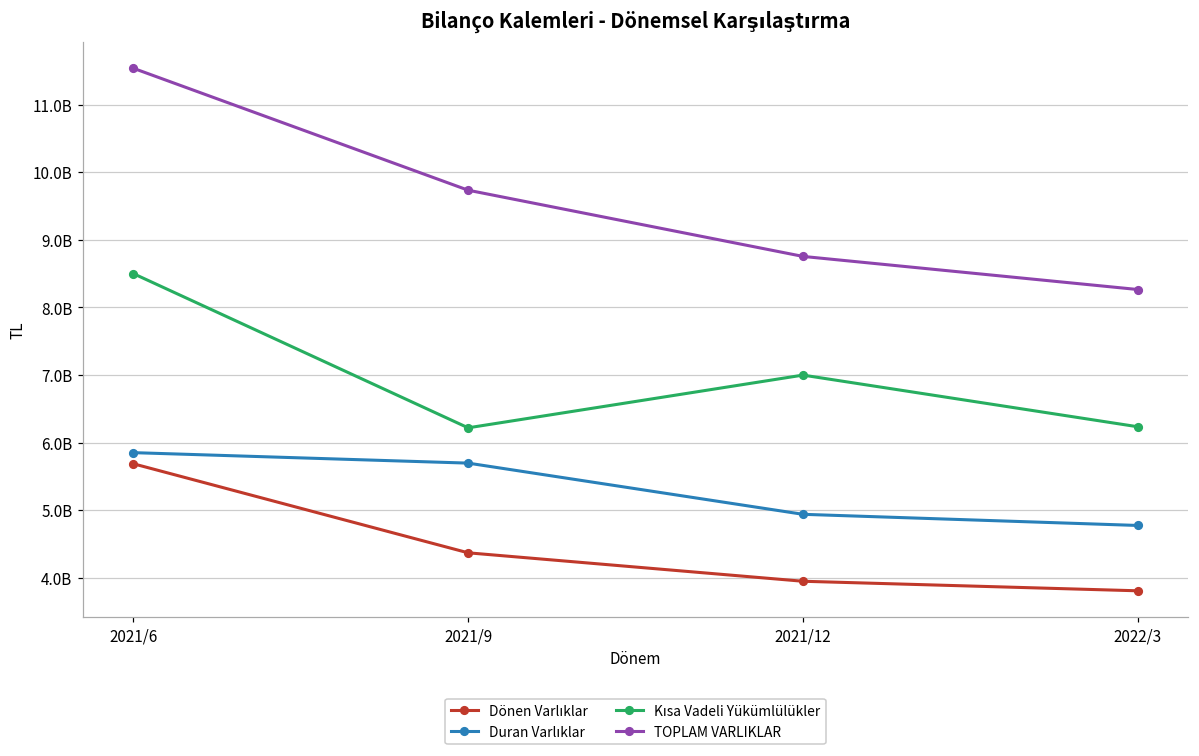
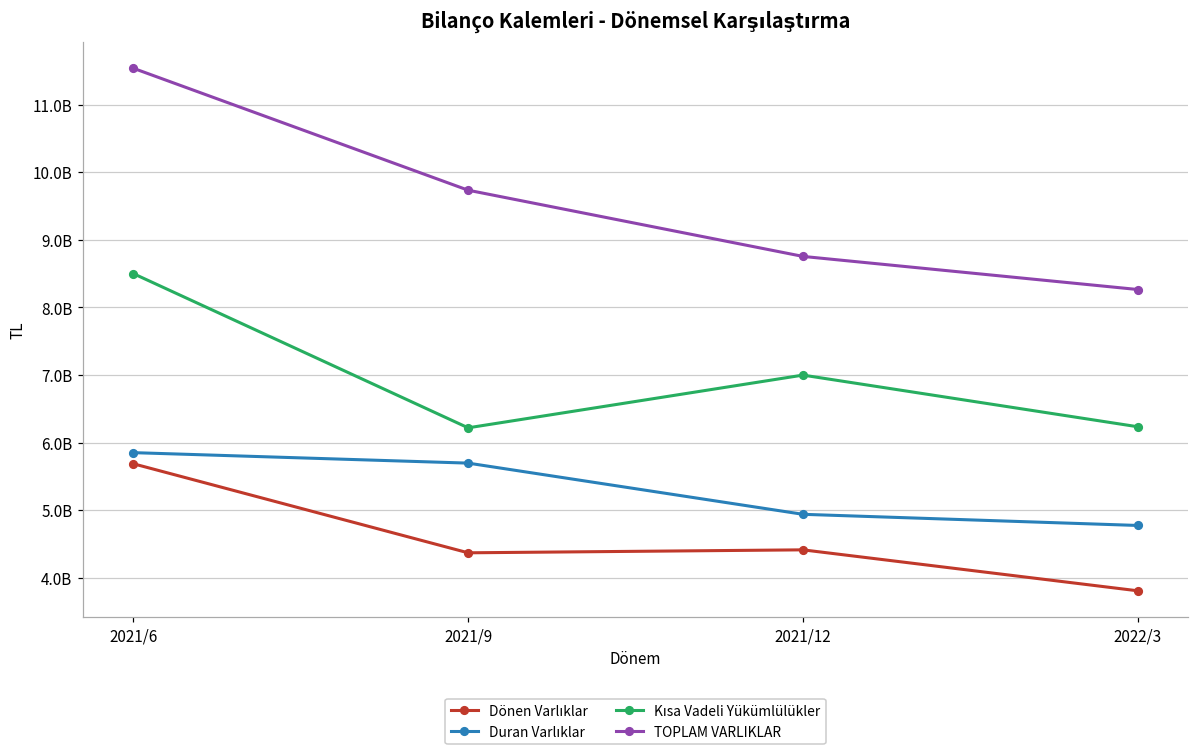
  {
    "Dönen Varlıklar": {
      "2021/6": 5700000000,
      "2021/9": 4400000000,
-     "2021/12": 3900000000,
+     "2021/12": 4400000000,
      "2022/3": 3800000000
    },
    "Duran Varlıklar": {
      "2021/6": 5900000000,
      "2021/9": 5700000000,
      "2021/12": 4900000000,
      "2022/3": 4800000000
    },
    "Kısa Vadeli Yükümlülükler": {
      "2021/6": 8500000000,
      "2021/9": 6200000000,
      "2021/12": 7000000000,
      "2022/3": 6200000000
    },
    "TOPLAM VARLIKLAR": {
      "2021/6": 11500000000,
      "2021/9": 9700000000,
      "2021/12": 8800000000,
      "2022/3": 8300000000
    }
  }
